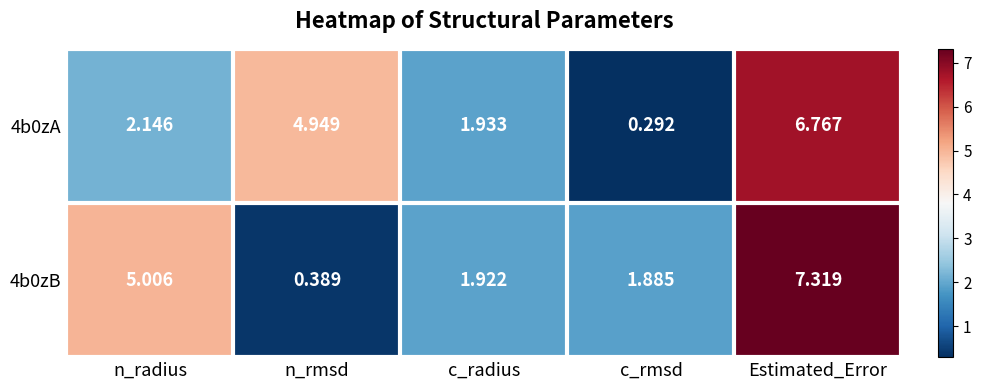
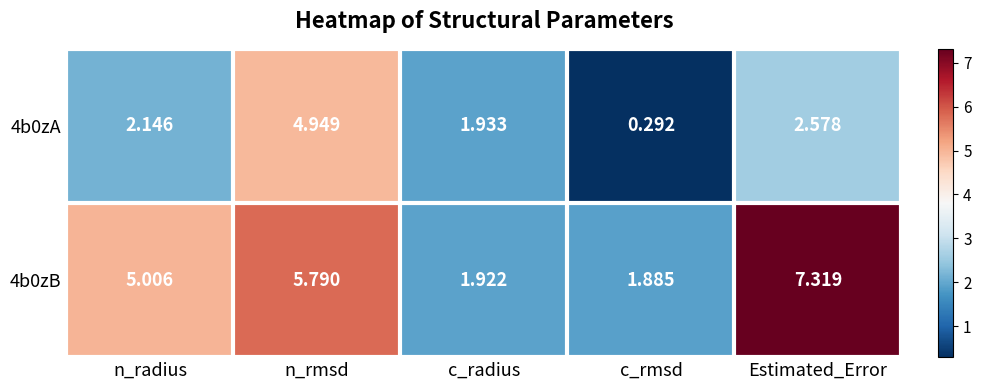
  {
    "4b0zA": {
      "n_radius": 2.146,
      "n_rmsd": 4.949,
      "c_radius": 1.933,
      "c_rmsd": 0.292,
-     "Estimated_Error": 6.767
+     "Estimated_Error": 2.578
    },
    "4b0zB": {
      "n_radius": 5.006,
-     "n_rmsd": 0.389,
+     "n_rmsd": 5.790,
      "c_radius": 1.922,
      "c_rmsd": 1.885,
      "Estimated_Error": 7.319
    }
  }
